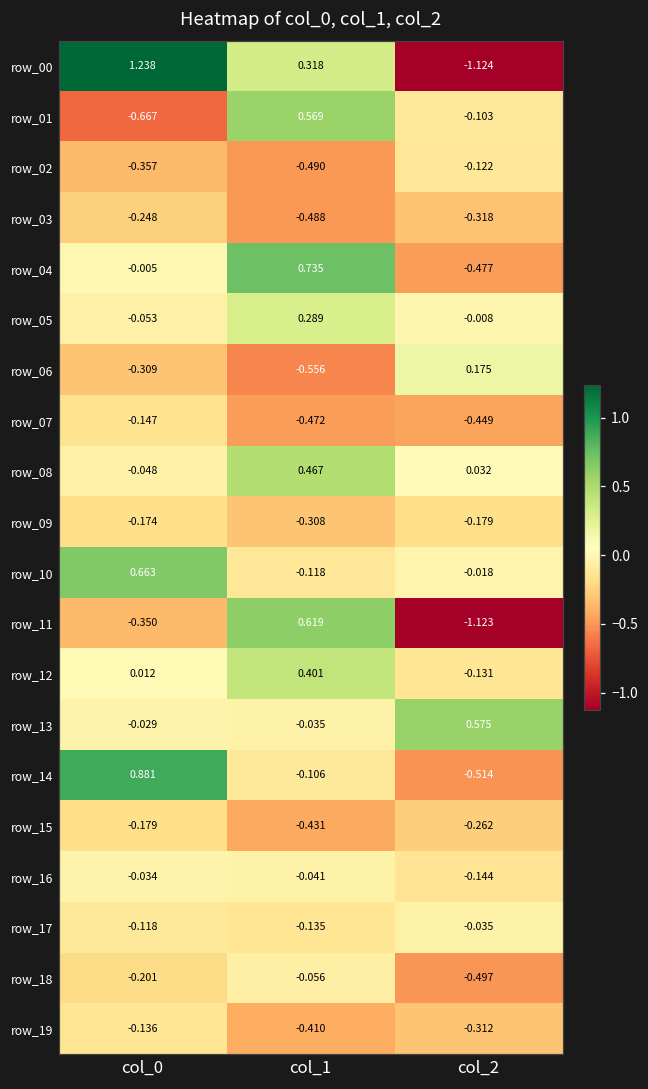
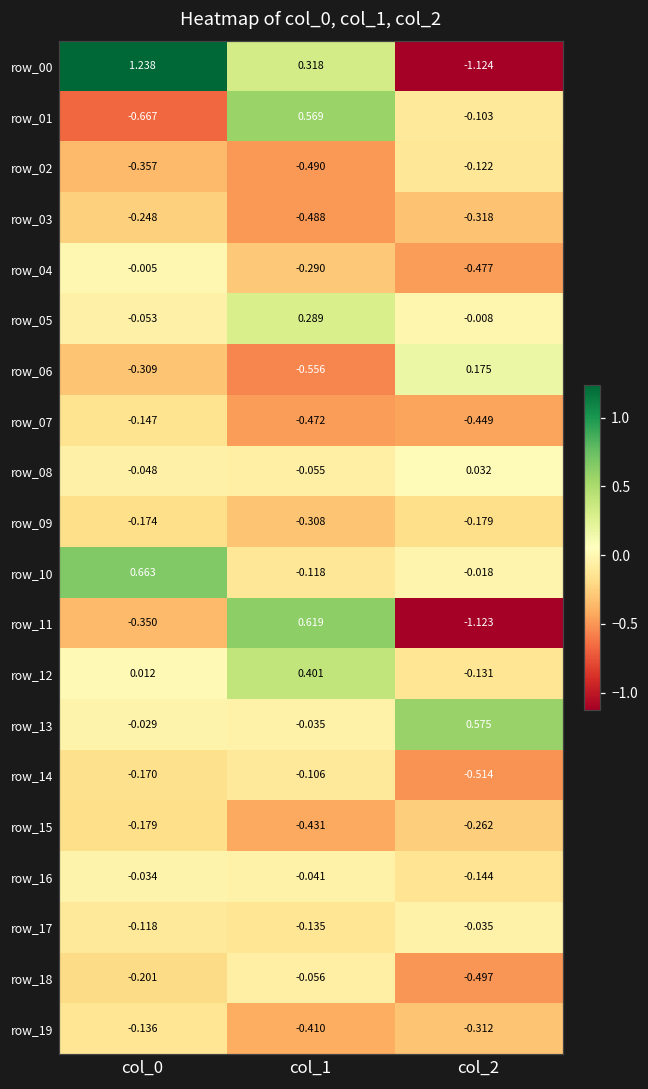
  {
    "row_00": {
      "col_0": 1.238,
      "col_1": 0.318,
      "col_2": -1.124
    },
    "row_01": {
      "col_0": -0.667,
      "col_1": 0.569,
      "col_2": -0.103
    },
    "row_02": {
      "col_0": -0.357,
      "col_1": -0.490,
      "col_2": -0.122
    },
    "row_03": {
      "col_0": -0.248,
      "col_1": -0.488,
      "col_2": -0.318
    },
    "row_04": {
      "col_0": -0.005,
-     "col_1": 0.735,
+     "col_1": -0.290,
      "col_2": -0.477
    },
    "row_05": {
      "col_0": -0.053,
      "col_1": 0.289,
      "col_2": -0.008
    },
    "row_06": {
      "col_0": -0.309,
      "col_1": -0.556,
      "col_2": 0.175
    },
    "row_07": {
      "col_0": -0.147,
      "col_1": -0.472,
      "col_2": -0.449
    },
    "row_08": {
      "col_0": -0.048,
-     "col_1": 0.467,
+     "col_1": -0.055,
      "col_2": 0.032
    },
    "row_09": {
      "col_0": -0.174,
      "col_1": -0.308,
      "col_2": -0.179
    },
    "row_10": {
      "col_0": 0.663,
      "col_1": -0.118,
      "col_2": -0.018
    },
    "row_11": {
      "col_0": -0.350,
      "col_1": 0.619,
      "col_2": -1.123
    },
    "row_12": {
      "col_0": 0.012,
      "col_1": 0.401,
      "col_2": -0.131
    },
    "row_13": {
      "col_0": -0.029,
      "col_1": -0.035,
      "col_2": 0.575
    },
    "row_14": {
-     "col_0": 0.881,
+     "col_0": -0.170,
      "col_1": -0.106,
      "col_2": -0.514
    },
    "row_15": {
      "col_0": -0.179,
      "col_1": -0.431,
      "col_2": -0.262
    },
    "row_16": {
      "col_0": -0.034,
      "col_1": -0.041,
      "col_2": -0.144
    },
    "row_17": {
      "col_0": -0.118,
      "col_1": -0.135,
      "col_2": -0.035
    },
    "row_18": {
      "col_0": -0.201,
      "col_1": -0.056,
      "col_2": -0.497
    },
    "row_19": {
      "col_0": -0.136,
      "col_1": -0.410,
      "col_2": -0.312
    }
  }
